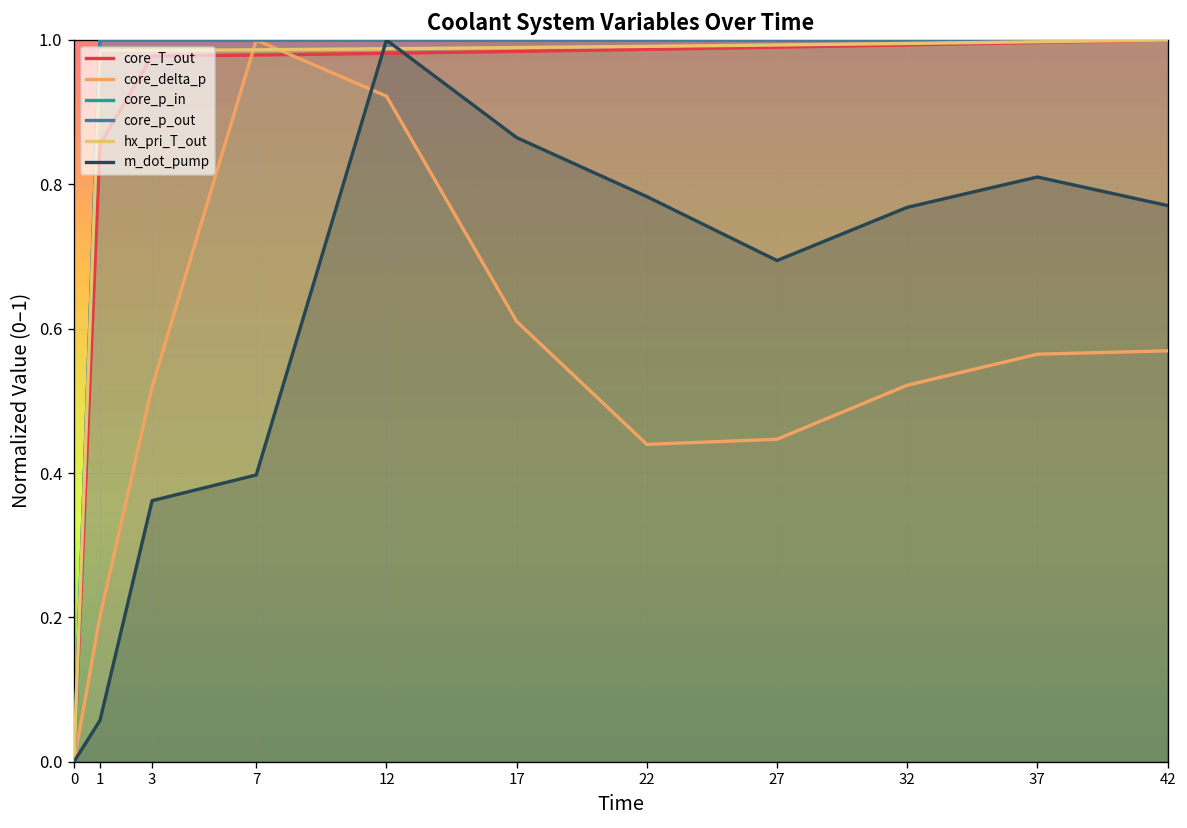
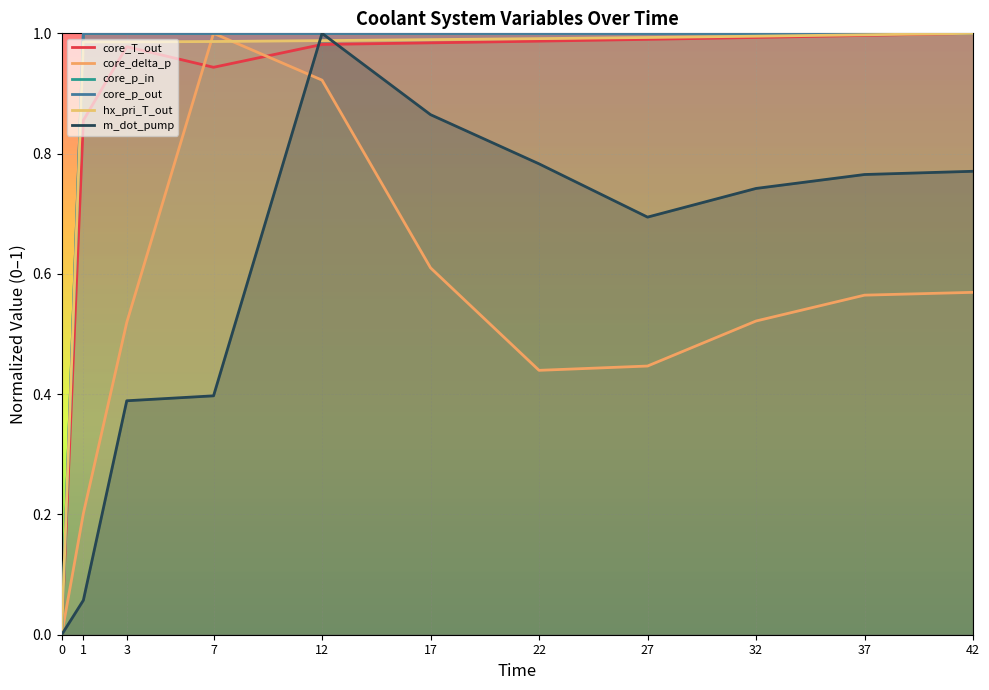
  {
    "core_T_out": {
-     "7": 0.98,
+     "7": 0.94,
      "12": 0.98,
      "17": 0.98
    },
    "core_p_out": {
      "1": 1.00,
      "3": 1.00,
      "17": 1.00,
      "22": 1.00,
      "27": 1.00,
      "32": 1.00
    },
    "m_dot_pump": {
      "1": 0.06,
-     "3": 0.36,
+     "3": 0.39,
      "7": 0.40,
      "17": 0.86,
      "22": 0.78,
      "27": 0.69,
-     "32": 0.77,
-     "37": 0.81,
+     "32": 0.74,
+     "37": 0.77,
      "42": 0.77
    }
  }
